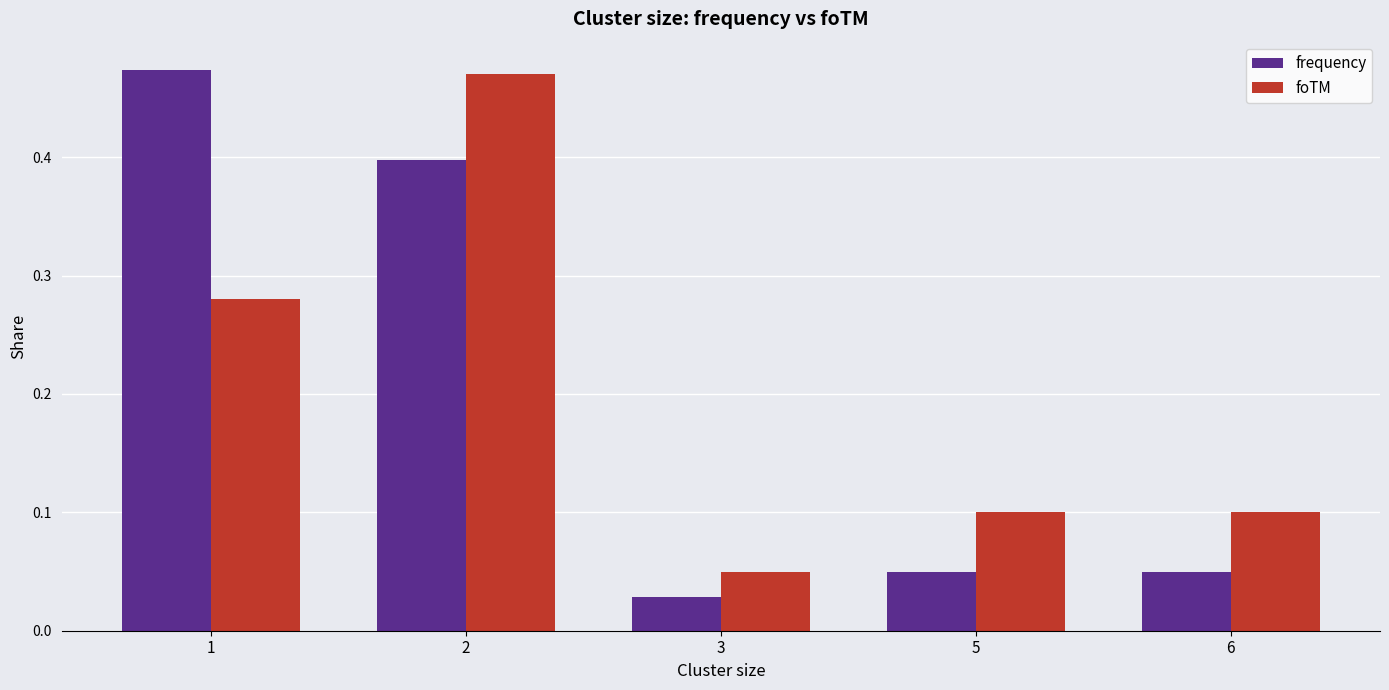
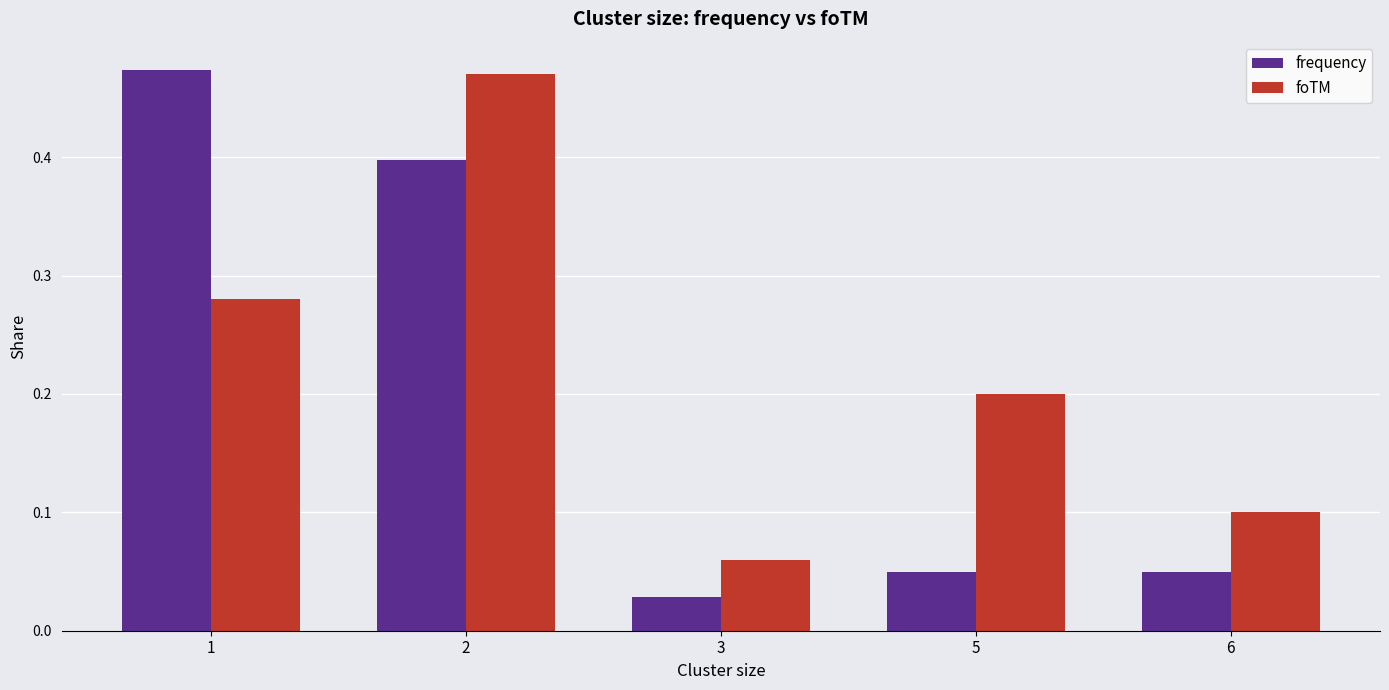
  {
    "frequency": {
      "1": 0.474,
      "2": 0.398,
      "3": 0.03,
      "5": 0.05,
      "6": 0.05
    },
    "foTM": {
      "1": 0.28,
      "2": 0.47,
-     "3": 0.05,
-     "5": 0.1,
+     "3": 0.06,
+     "5": 0.2,
      "6": 0.10
    }
  }
